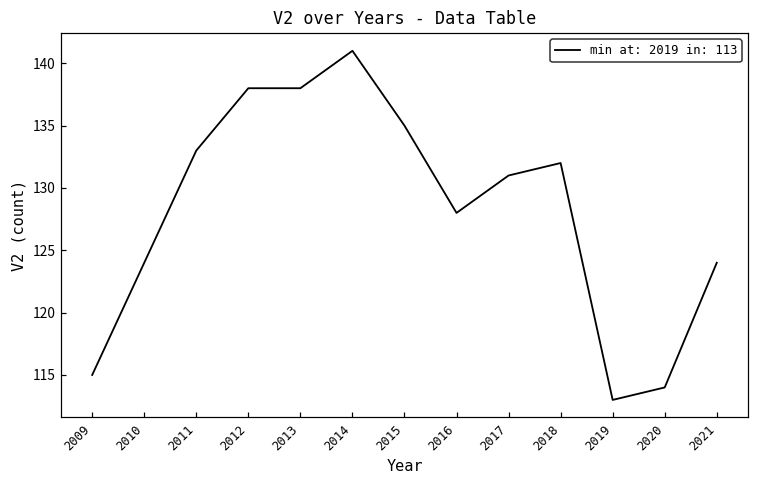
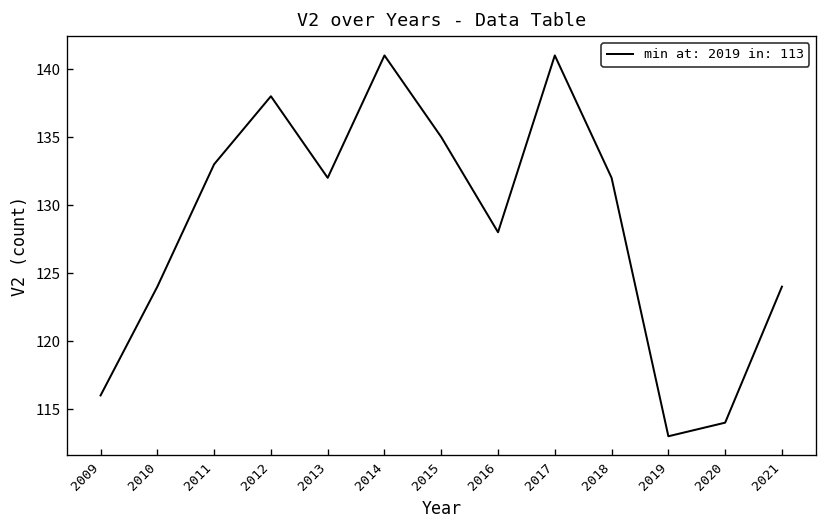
  {
-   "2009": 115,
+   "2009": 116,
    "2010": 124,
    "2011": 133,
    "2012": 138,
-   "2013": 138,
+   "2013": 132,
    "2014": 141,
    "2015": 135,
    "2016": 128,
-   "2017": 131,
+   "2017": 141,
    "2018": 132,
    "2019": 113,
    "2020": 114,
    "2021": 124
  }
